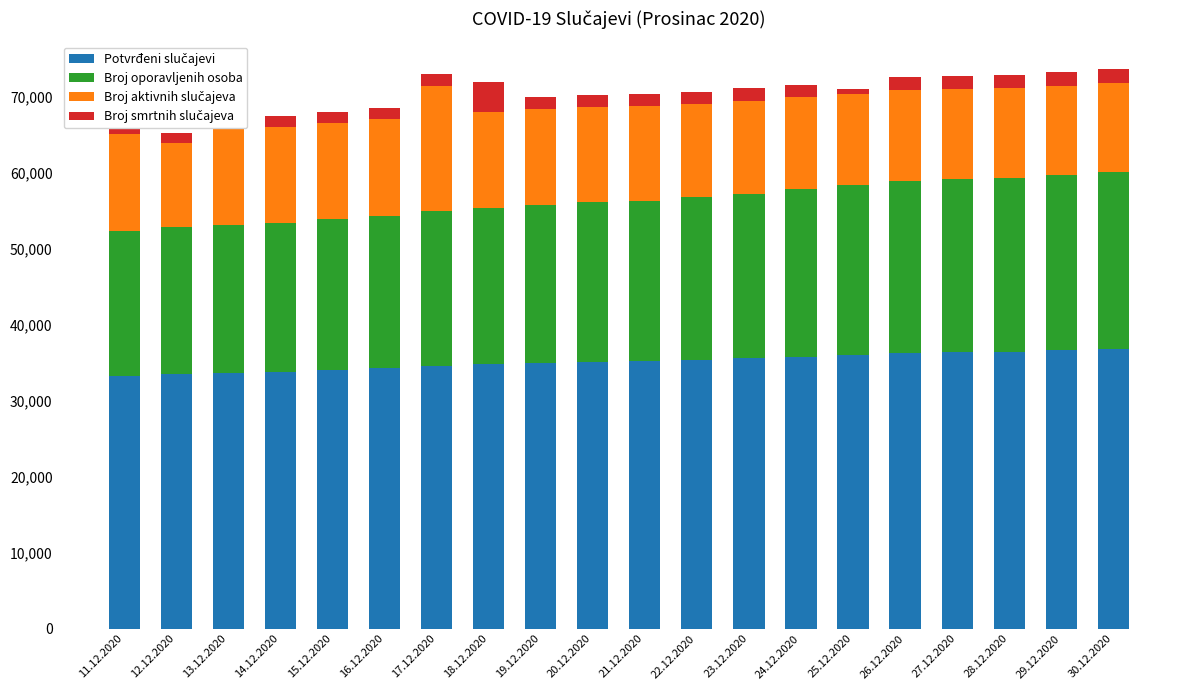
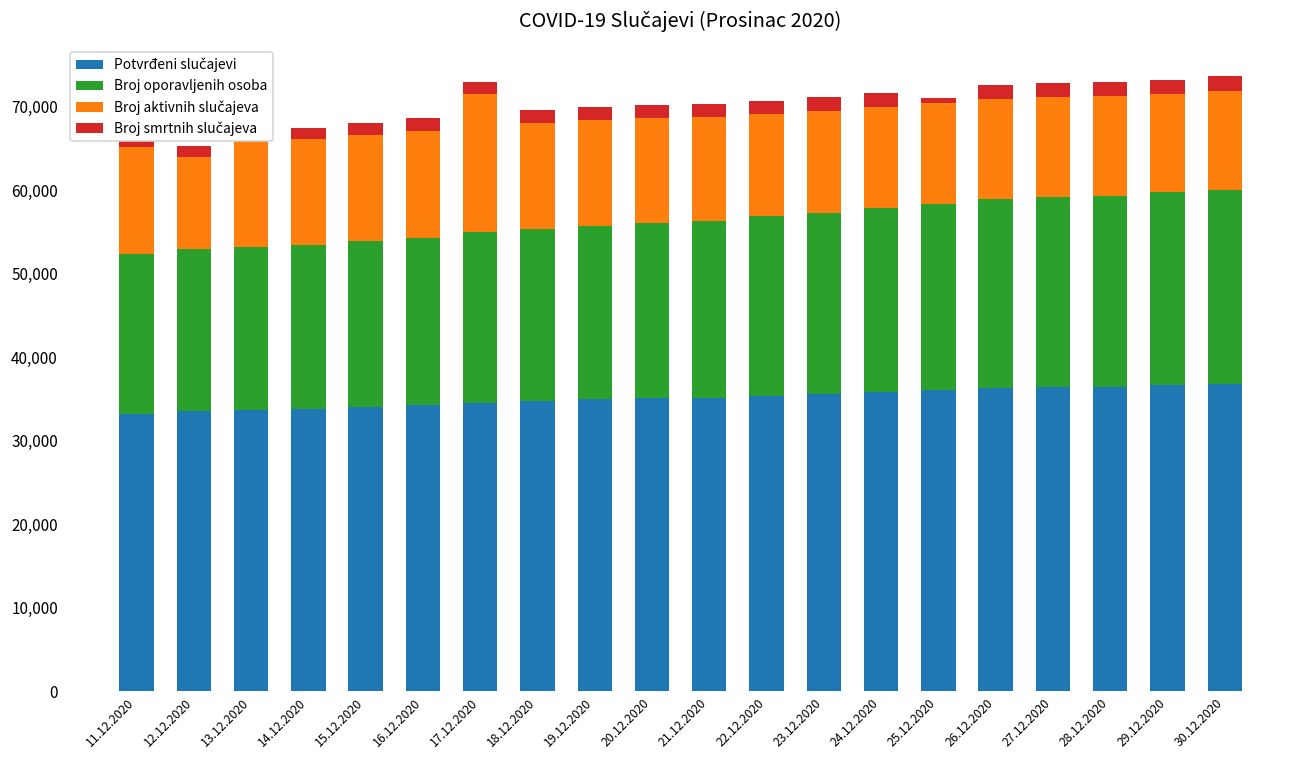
  {
    "Potvrđeni slučajevi": {
      "11.12.2020": "33,000",
      "12.12.2020": "34,000",
      "13.12.2020": "34,000",
      "14.12.2020": "34,000",
      "15.12.2020": "34,000",
      "16.12.2020": "34,000",
      "17.12.2020": "35,000",
      "18.12.2020": "35,000",
      "19.12.2020": "35,000",
      "20.12.2020": "35,000",
      "21.12.2020": "35,000",
      "22.12.2020": "35,000",
      "23.12.2020": "36,000",
      "24.12.2020": "36,000",
      "25.12.2020": "36,000",
      "26.12.2020": "36,000",
      "27.12.2020": "36,000",
      "28.12.2020": "36,000",
      "29.12.2020": "37,000",
      "30.12.2020": "37,000"
    },
    "Broj oporavljenih osoba": {
      "11.12.2020": "19,000",
      "12.12.2020": "19,000",
      "13.12.2020": "20,000",
      "14.12.2020": "20,000",
      "15.12.2020": "20,000",
      "16.12.2020": "20,000",
      "17.12.2020": "20,000",
      "18.12.2020": "21,000",
      "19.12.2020": "21,000",
      "20.12.2020": "21,000",
      "21.12.2020": "21,000",
      "22.12.2020": "22,000",
      "23.12.2020": "22,000",
      "24.12.2020": "22,000",
      "25.12.2020": "22,000",
      "26.12.2020": "23,000",
      "27.12.2020": "23,000",
      "28.12.2020": "23,000",
      "29.12.2020": "23,000",
      "30.12.2020": "23,000"
    },
    "Broj aktivnih slučajeva": {
      "11.12.2020": "13,000",
      "12.12.2020": "11,000",
      "14.12.2020": "13,000",
      "15.12.2020": "13,000",
      "16.12.2020": "13,000",
      "17.12.2020": "17,000",
      "18.12.2020": "13,000",
      "19.12.2020": "13,000",
      "20.12.2020": "13,000",
      "21.12.2020": "12,000",
      "22.12.2020": "12,000",
      "23.12.2020": "12,000",
      "24.12.2020": "12,000",
      "25.12.2020": "12,000",
      "26.12.2020": "12,000",
      "27.12.2020": "12,000",
      "28.12.2020": "12,000",
      "29.12.2020": "12,000",
      "30.12.2020": "12,000"
    },
    "Broj smrtnih slučajeva": {
      "12.12.2020": "1,000",
      "14.12.2020": "1,000",
      "15.12.2020": "1,000",
      "16.12.2020": "1,000",
      "17.12.2020": "2,000",
-     "18.12.2020": "4,000",
+     "18.12.2020": "2,000",
      "19.12.2020": "2,000",
      "20.12.2020": "2,000",
      "21.12.2020": "2,000",
      "22.12.2020": "2,000",
      "23.12.2020": "2,000",
      "24.12.2020": "2,000",
      "25.12.2020": "1,000",
      "26.12.2020": "2,000",
      "27.12.2020": "2,000",
      "28.12.2020": "2,000",
      "29.12.2020": "2,000",
      "30.12.2020": "2,000"
    }
  }
